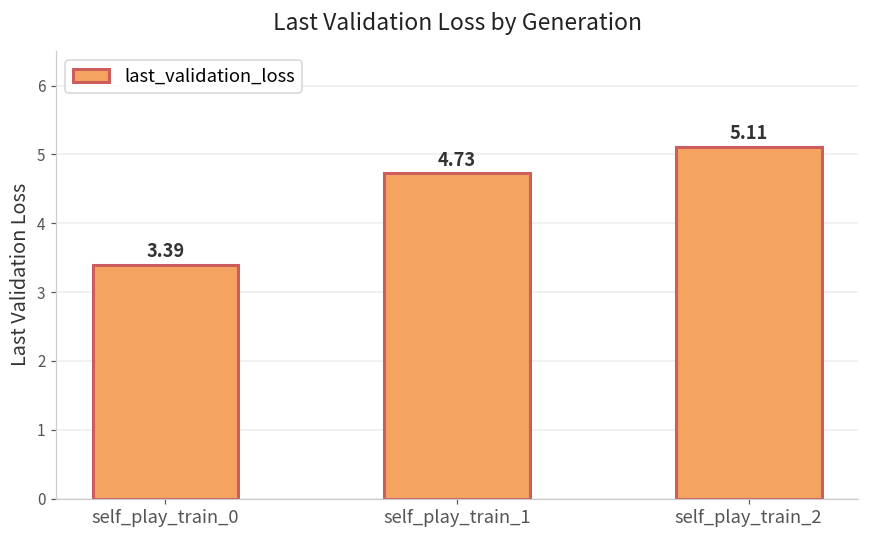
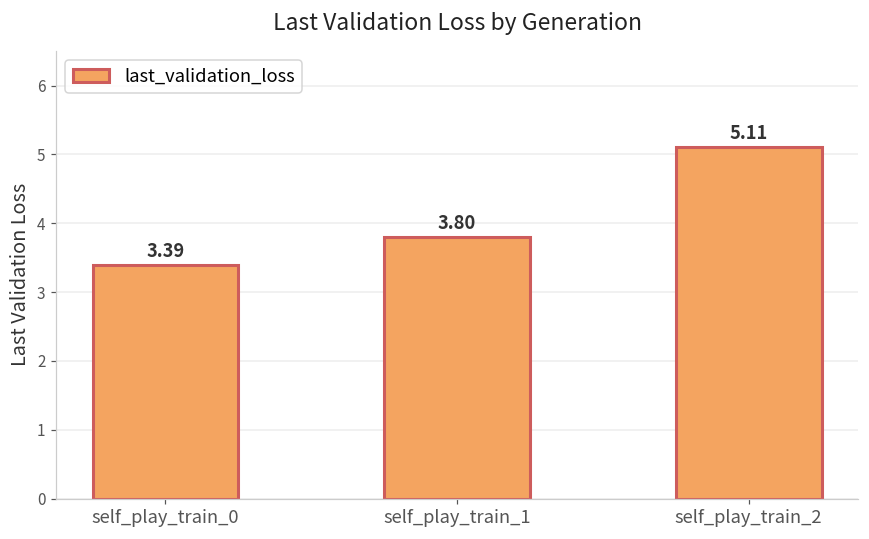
  {
    "self_play_train_0": 3.39,
-   "self_play_train_1": 4.73,
+   "self_play_train_1": 3.80,
    "self_play_train_2": 5.11
  }
